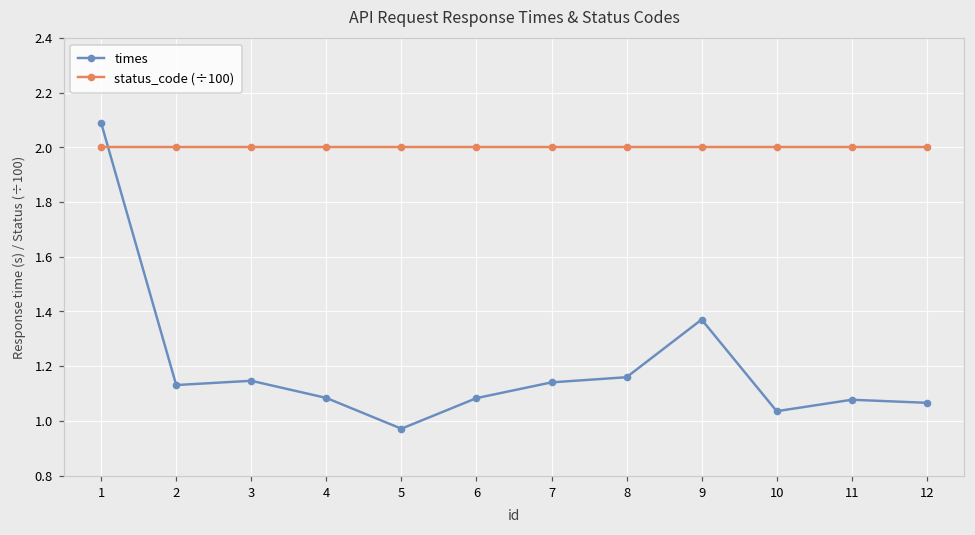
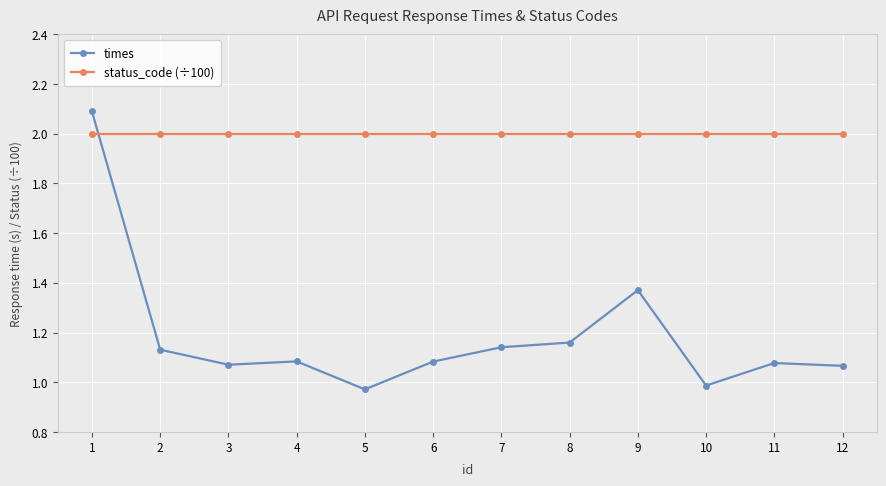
  {
    "times": {
      "1": 2.09,
      "2": 1.13,
-     "3": 1.15,
+     "3": 1.07,
      "4": 1.08,
      "5": 0.97,
      "6": 1.08,
      "7": 1.14,
      "8": 1.16,
      "9": 1.37,
-     "10": 1.04,
+     "10": 0.99,
      "11": 1.08,
      "12": 1.07
    },
    "status_code (÷100)": {
      "1": 2.00,
      "2": 2.00,
      "3": 2.00,
      "4": 2.00,
      "5": 2.00,
      "6": 2.00,
      "7": 2.00,
      "8": 2.00,
      "9": 2.00,
      "10": 2.00,
      "11": 2.00,
      "12": 2.00
    }
  }
